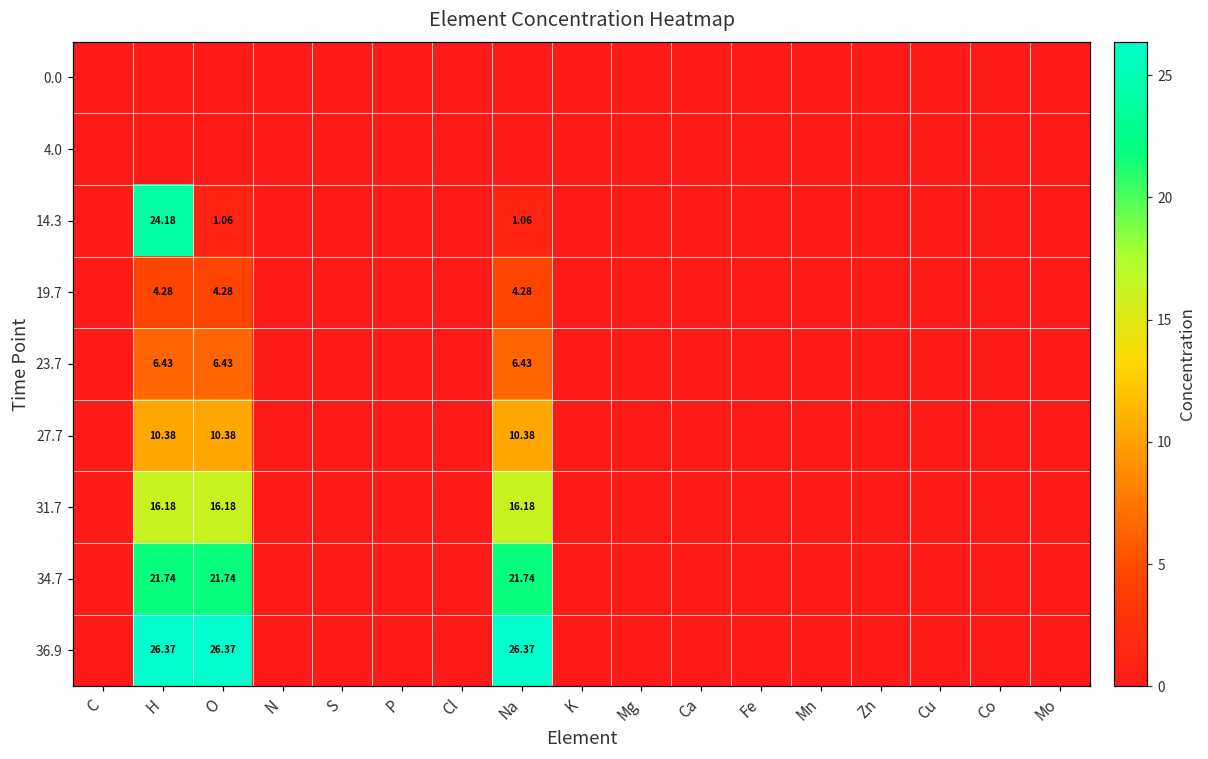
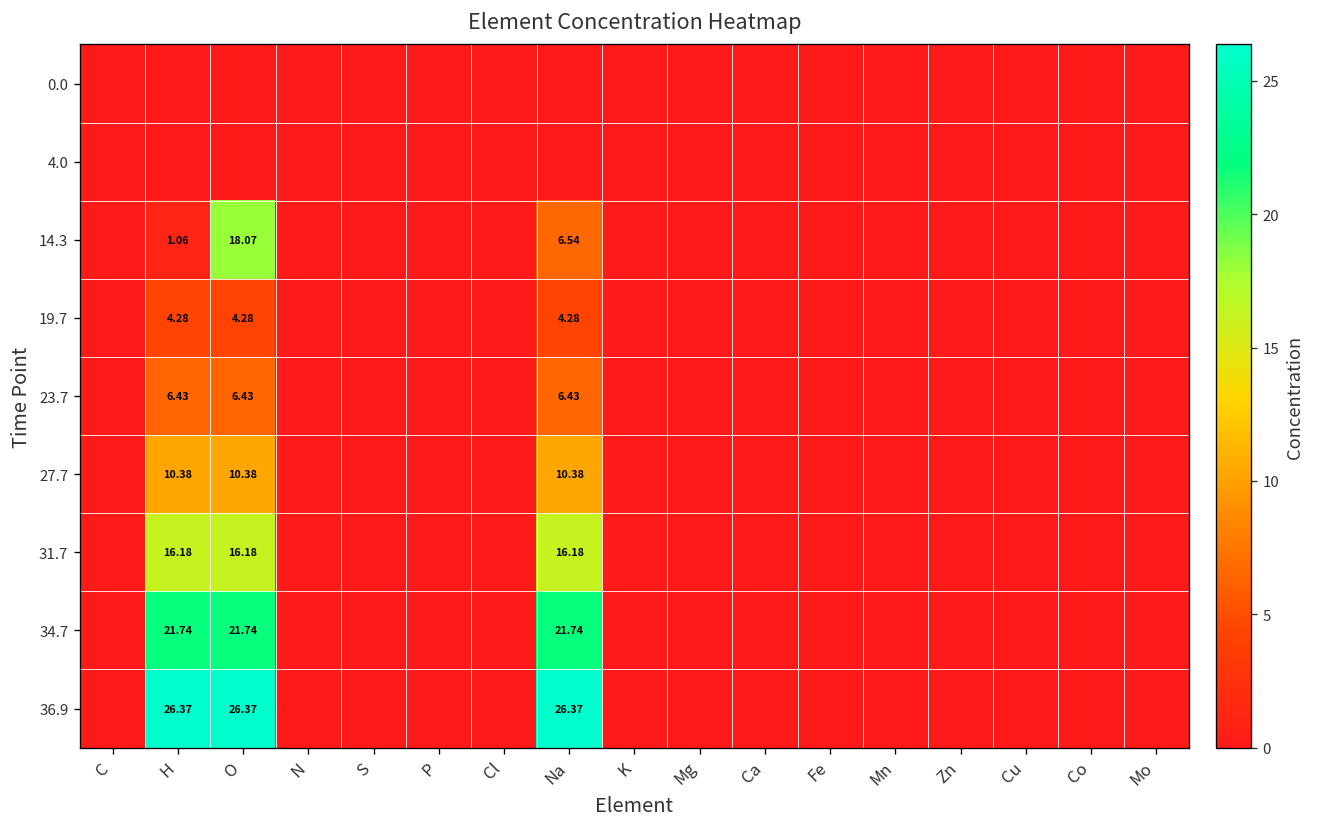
  {
    "14.3": {
-     "H": 24.18,
-     "O": 1.06,
-     "Na": 1.06
+     "H": 1.06,
+     "O": 18.07,
+     "Na": 6.54
    },
    "19.7": {
      "H": 4.28,
      "O": 4.28,
      "Na": 4.28
    },
    "23.7": {
      "H": 6.43,
      "O": 6.43,
      "Na": 6.43
    },
    "27.7": {
      "H": 10.38,
      "O": 10.38,
      "Na": 10.38
    },
    "31.7": {
      "H": 16.18,
      "O": 16.18,
      "Na": 16.18
    },
    "34.7": {
      "H": 21.74,
      "O": 21.74,
      "Na": 21.74
    },
    "36.9": {
      "H": 26.37,
      "O": 26.37,
      "Na": 26.37
    }
  }
